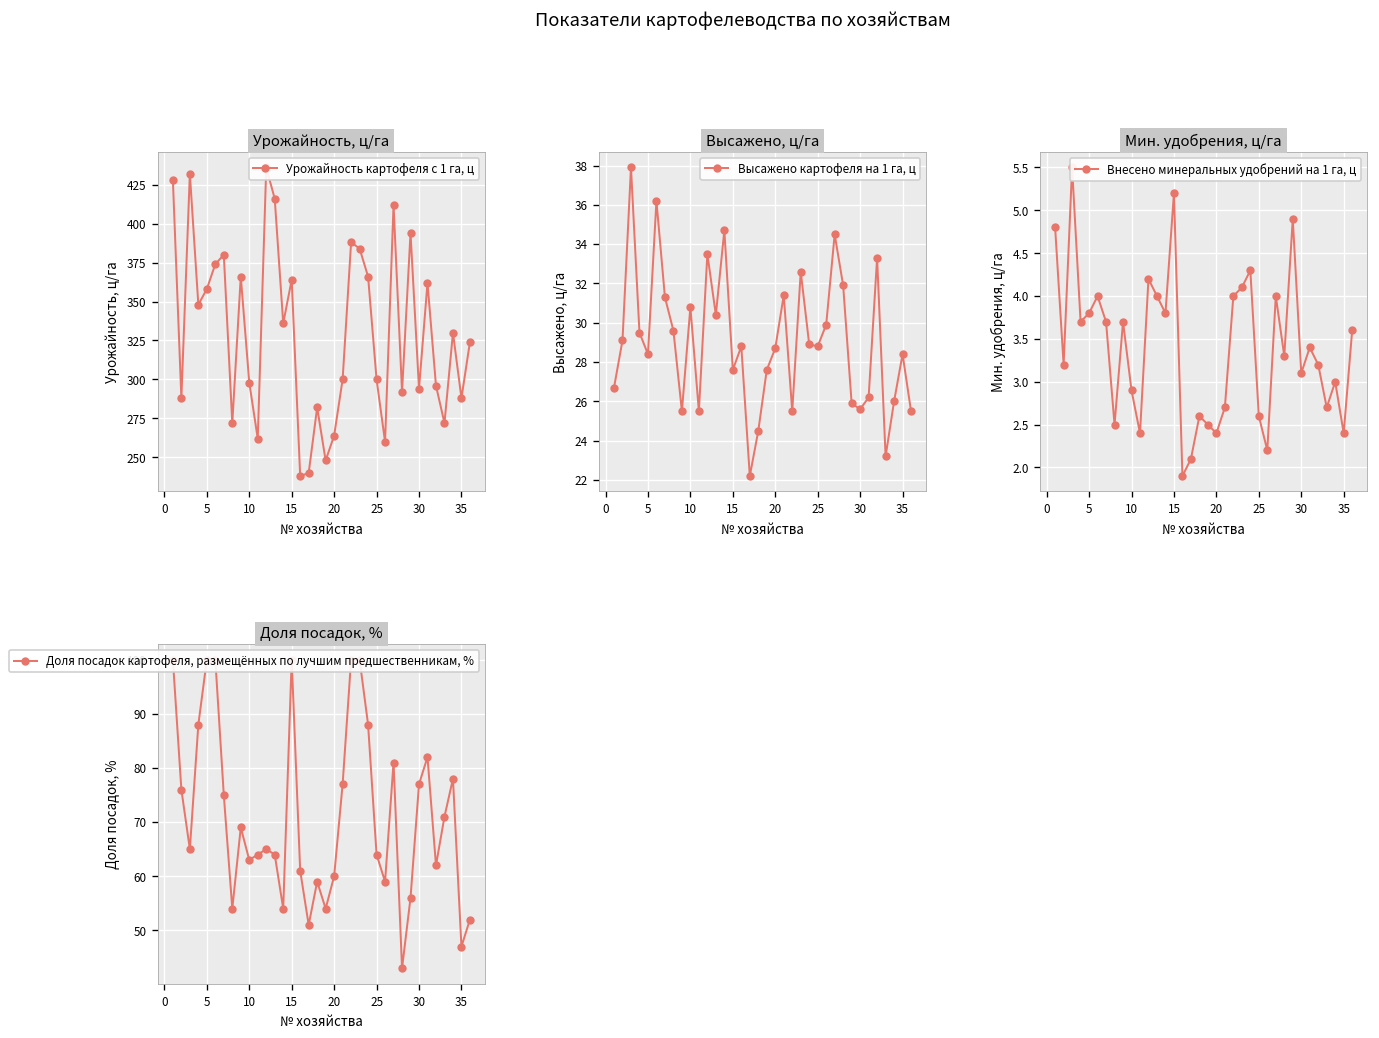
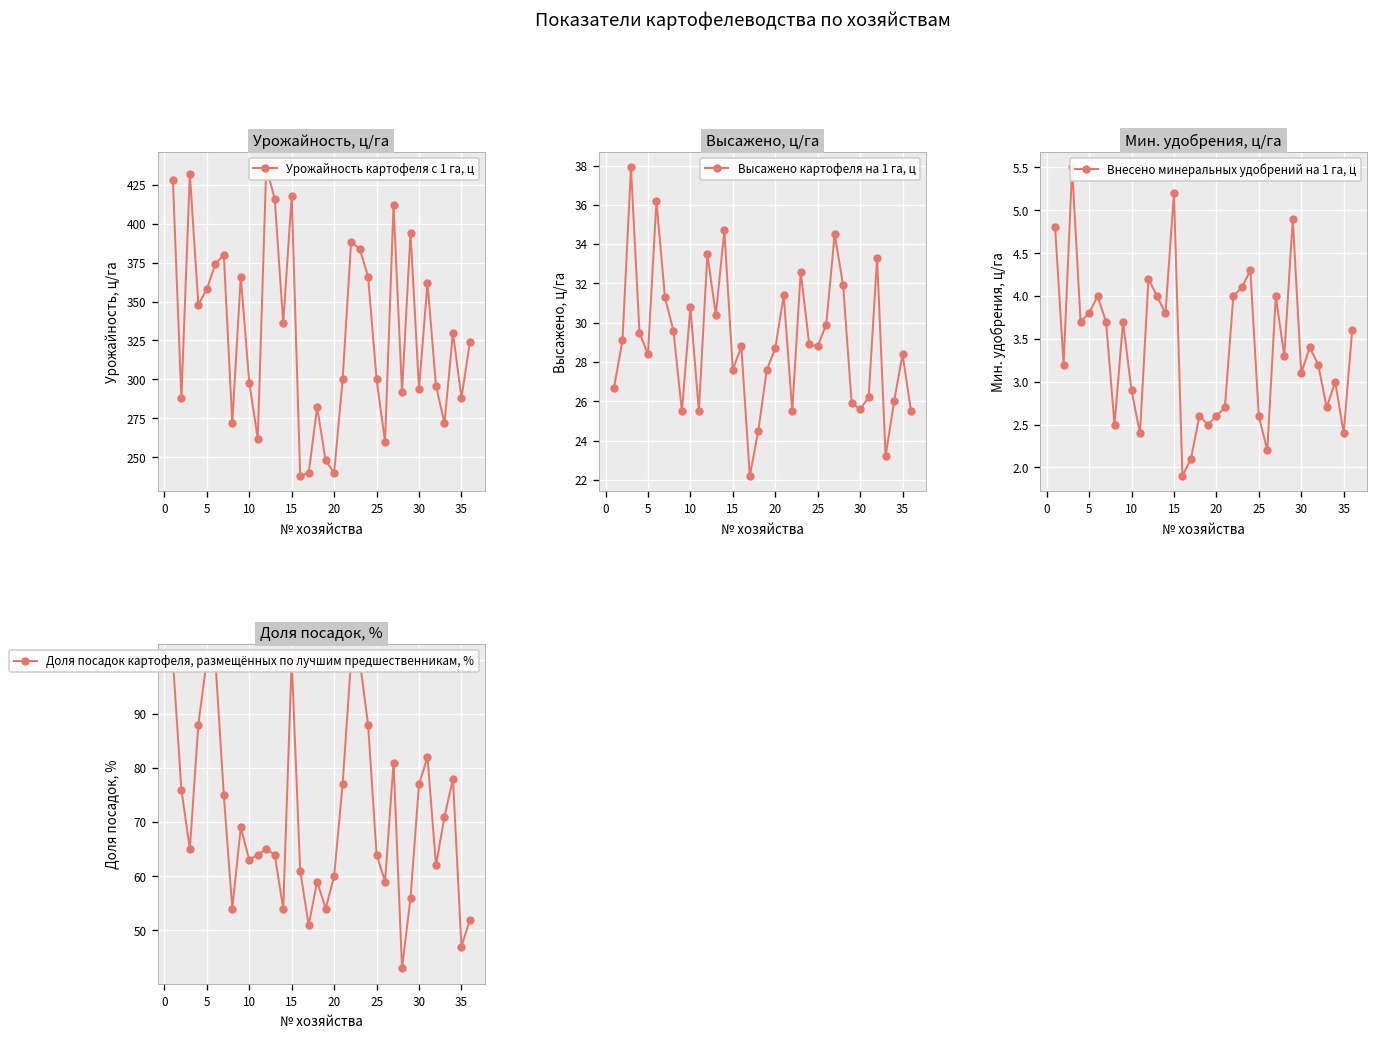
  {
    "Урожайность, ц/га": {
      "5": 358,
      "10": 298,
-     "15": 364,
-     "20": 264,
+     "15": 418,
+     "20": 240,
      "25": 300,
      "30": 294,
      "35": 288
    },
    "Высажено, ц/га": {
      "5": 28.4,
      "10": 30.8,
      "15": 27.6,
      "20": 28.7,
      "25": 28.8,
      "30": 25.6,
      "35": 28.4
    },
    "Мин. удобрения, ц/га": {
      "5": 3.8,
      "10": 2.9,
      "15": 5.2,
-     "20": 2.4,
+     "20": 2.6,
      "25": 2.6,
      "30": 3.1,
      "35": 2.4
    },
    "Доля посадок, %": {
      "10": 63,
      "20": 60,
      "25": 64,
      "30": 77,
      "35": 47
    }
  }
